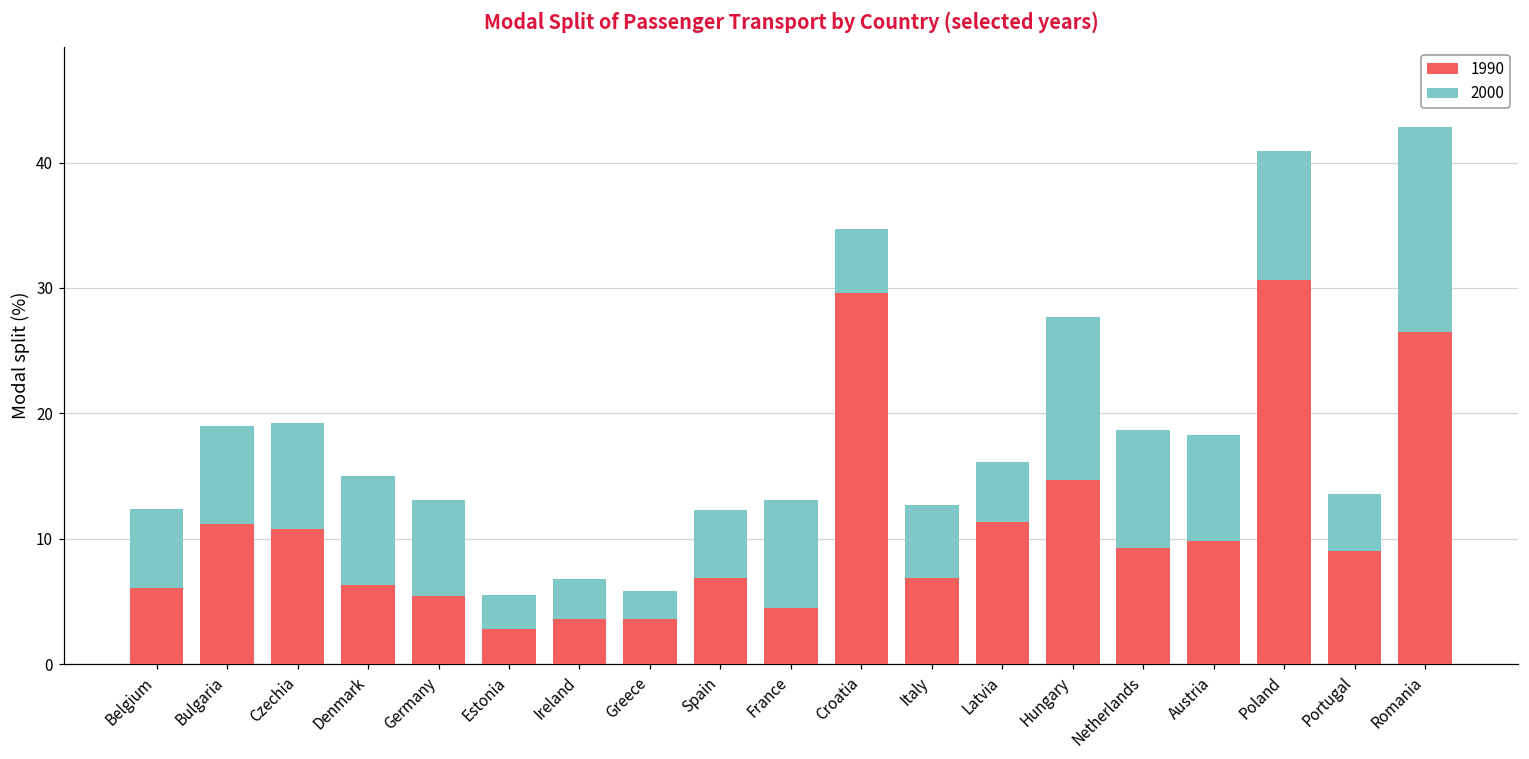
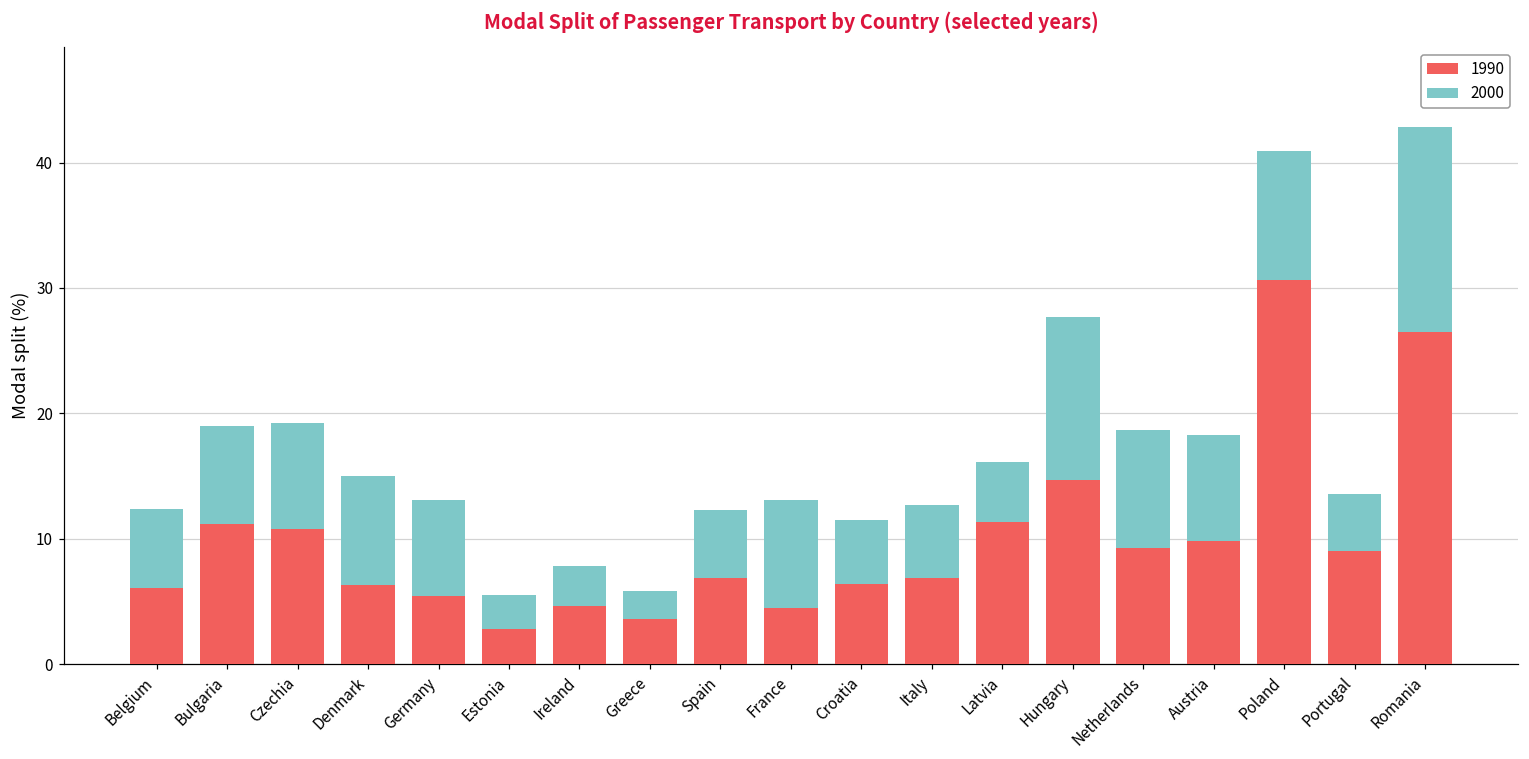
  {
    "1990": {
      "Belgium": 6.1,
      "Bulgaria": 11.2,
      "Czechia": 10.8,
      "Denmark": 6.3,
      "Germany": 5.4,
      "Estonia": 2.8,
-     "Ireland": 3.6,
+     "Ireland": 4.6,
      "Greece": 3.6,
      "Spain": 6.9,
      "France": 4.5,
-     "Croatia": 29.6,
+     "Croatia": 6.4,
      "Italy": 6.9,
      "Latvia": 11.3,
      "Hungary": 14.7,
      "Netherlands": 9.3,
      "Austria": 9.8,
      "Poland": 30.6,
      "Portugal": 9.0,
      "Romania": 26.5
    },
    "2000": {
      "Belgium": 6.3,
      "Bulgaria": 7.8,
      "Czechia": 8.4,
      "Denmark": 8.7,
      "Germany": 7.7,
      "Estonia": 2.7,
      "Ireland": 3.2,
      "Greece": 2.2,
      "Spain": 5.4,
      "France": 8.6,
      "Croatia": 5.1,
      "Italy": 5.8,
      "Latvia": 4.8,
      "Hungary": 13.0,
      "Netherlands": 9.4,
      "Austria": 8.5,
      "Poland": 10.3,
      "Portugal": 4.6,
      "Romania": 16.3
    }
  }
